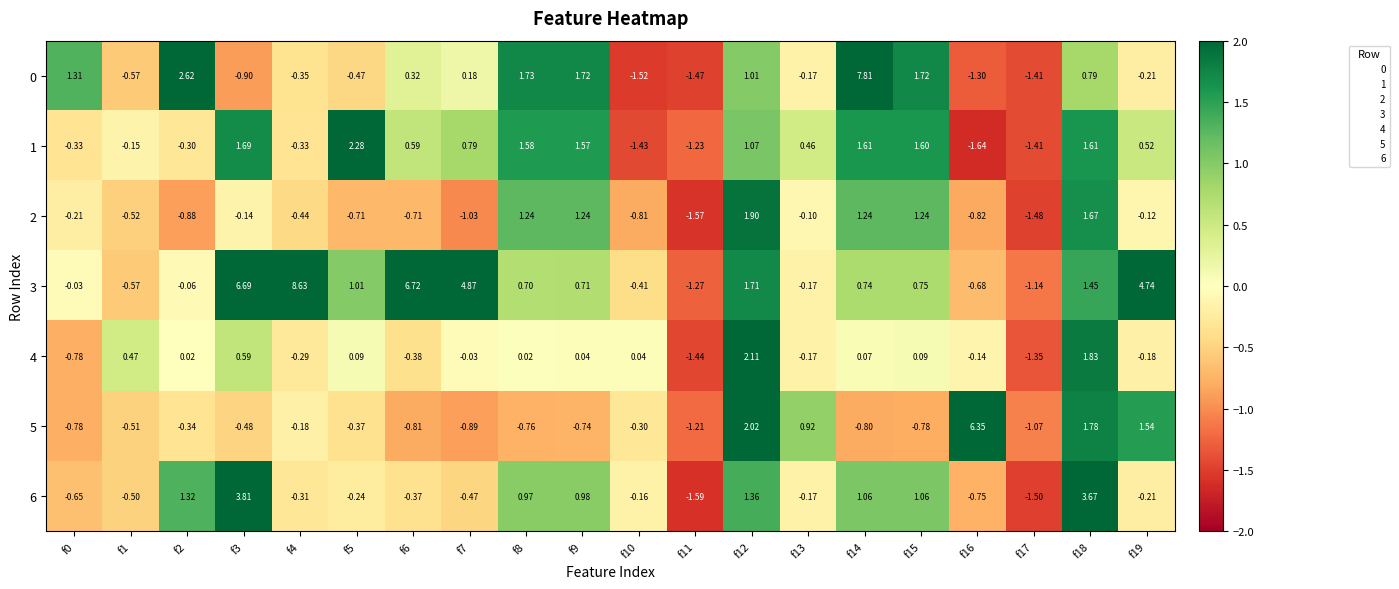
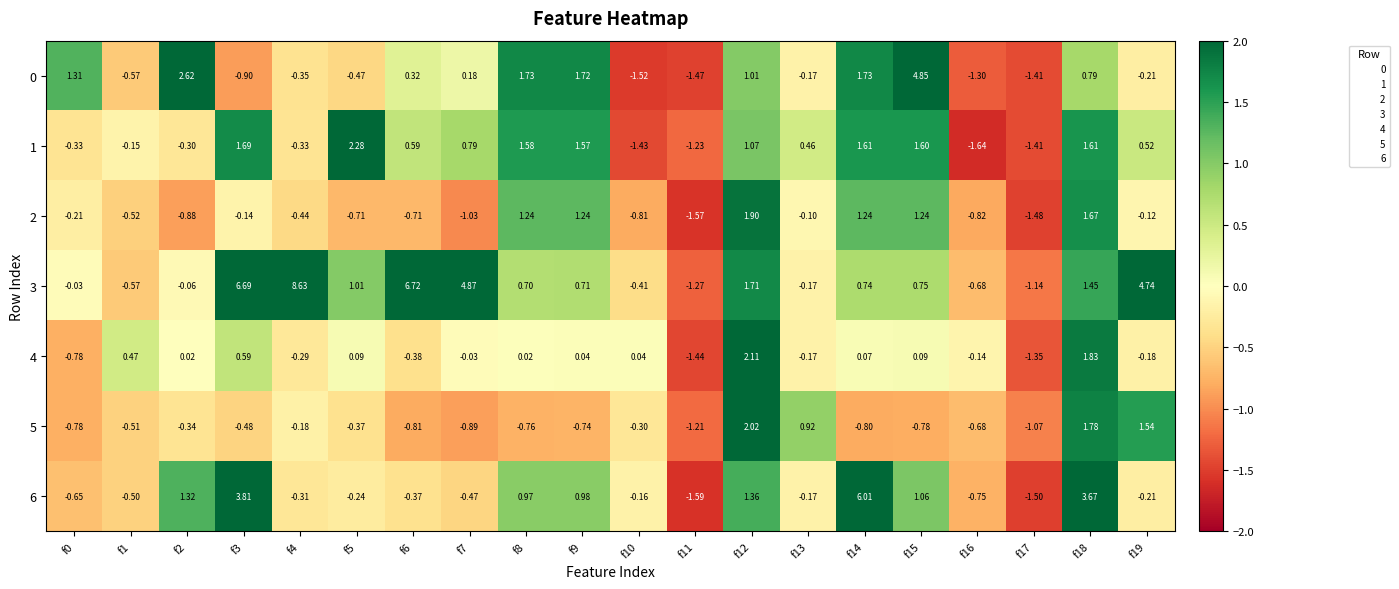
  {
    "0": {
      "f0": 1.31,
      "f1": -0.57,
      "f2": 2.62,
      "f3": -0.90,
      "f4": -0.35,
      "f5": -0.47,
      "f6": 0.32,
      "f7": 0.18,
      "f8": 1.73,
      "f9": 1.72,
      "f10": -1.52,
      "f11": -1.47,
      "f12": 1.01,
      "f13": -0.17,
-     "f14": 7.81,
-     "f15": 1.72,
+     "f14": 1.73,
+     "f15": 4.85,
      "f16": -1.30,
      "f17": -1.41,
      "f18": 0.79,
      "f19": -0.21
    },
    "1": {
      "f0": -0.33,
      "f1": -0.15,
      "f2": -0.30,
      "f3": 1.69,
      "f4": -0.33,
      "f5": 2.28,
      "f6": 0.59,
      "f7": 0.79,
      "f8": 1.58,
      "f9": 1.57,
      "f10": -1.43,
      "f11": -1.23,
      "f12": 1.07,
      "f13": 0.46,
      "f14": 1.61,
      "f15": 1.60,
      "f16": -1.64,
      "f17": -1.41,
      "f18": 1.61,
      "f19": 0.52
    },
    "2": {
      "f0": -0.21,
      "f1": -0.52,
      "f2": -0.88,
      "f3": -0.14,
      "f4": -0.44,
      "f5": -0.71,
      "f6": -0.71,
      "f7": -1.03,
      "f8": 1.24,
      "f9": 1.24,
      "f10": -0.81,
      "f11": -1.57,
      "f12": 1.90,
      "f13": -0.10,
      "f14": 1.24,
      "f15": 1.24,
      "f16": -0.82,
      "f17": -1.48,
      "f18": 1.67,
      "f19": -0.12
    },
    "3": {
      "f0": -0.03,
      "f1": -0.57,
      "f2": -0.06,
      "f3": 6.69,
      "f4": 8.63,
      "f5": 1.01,
      "f6": 6.72,
      "f7": 4.87,
      "f8": 0.70,
      "f9": 0.71,
      "f10": -0.41,
      "f11": -1.27,
      "f12": 1.71,
      "f13": -0.17,
      "f14": 0.74,
      "f15": 0.75,
      "f16": -0.68,
      "f17": -1.14,
      "f18": 1.45,
      "f19": 4.74
    },
    "4": {
      "f0": -0.78,
      "f1": 0.47,
      "f2": 0.02,
      "f3": 0.59,
      "f4": -0.29,
      "f5": 0.09,
      "f6": -0.38,
      "f7": -0.03,
      "f8": 0.02,
      "f9": 0.04,
      "f10": 0.04,
      "f11": -1.44,
      "f12": 2.11,
      "f13": -0.17,
      "f14": 0.07,
      "f15": 0.09,
      "f16": -0.14,
      "f17": -1.35,
      "f18": 1.83,
      "f19": -0.18
    },
    "5": {
      "f0": -0.78,
      "f1": -0.51,
      "f2": -0.34,
      "f3": -0.48,
      "f4": -0.18,
      "f5": -0.37,
      "f6": -0.81,
      "f7": -0.89,
      "f8": -0.76,
      "f9": -0.74,
      "f10": -0.30,
      "f11": -1.21,
      "f12": 2.02,
      "f13": 0.92,
      "f14": -0.80,
      "f15": -0.78,
-     "f16": 6.35,
+     "f16": -0.68,
      "f17": -1.07,
      "f18": 1.78,
      "f19": 1.54
    },
    "6": {
      "f0": -0.65,
      "f1": -0.50,
      "f2": 1.32,
      "f3": 3.81,
      "f4": -0.31,
      "f5": -0.24,
      "f6": -0.37,
      "f7": -0.47,
      "f8": 0.97,
      "f9": 0.98,
      "f10": -0.16,
      "f11": -1.59,
      "f12": 1.36,
      "f13": -0.17,
-     "f14": 1.06,
+     "f14": 6.01,
      "f15": 1.06,
      "f16": -0.75,
      "f17": -1.50,
      "f18": 3.67,
      "f19": -0.21
    }
  }
